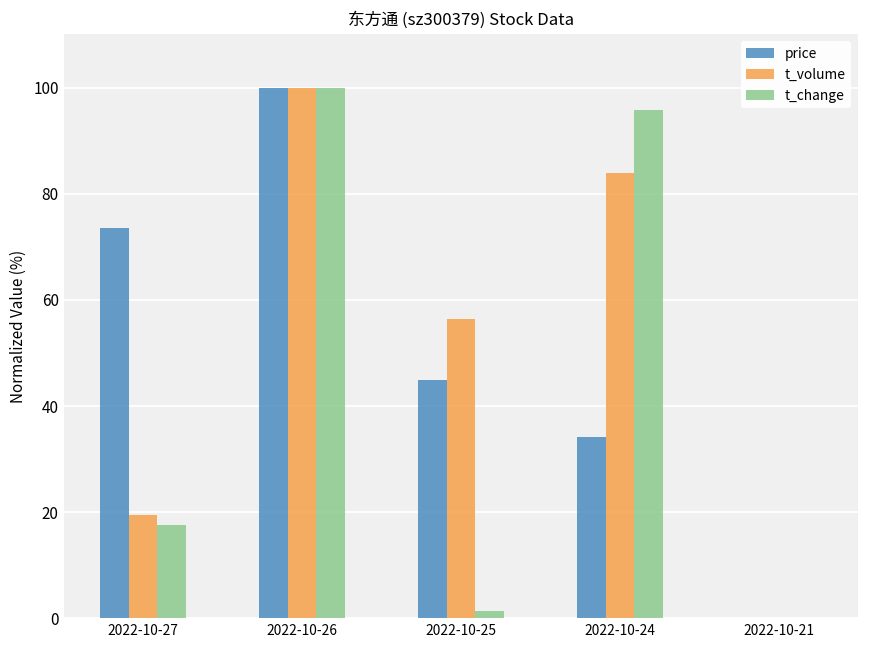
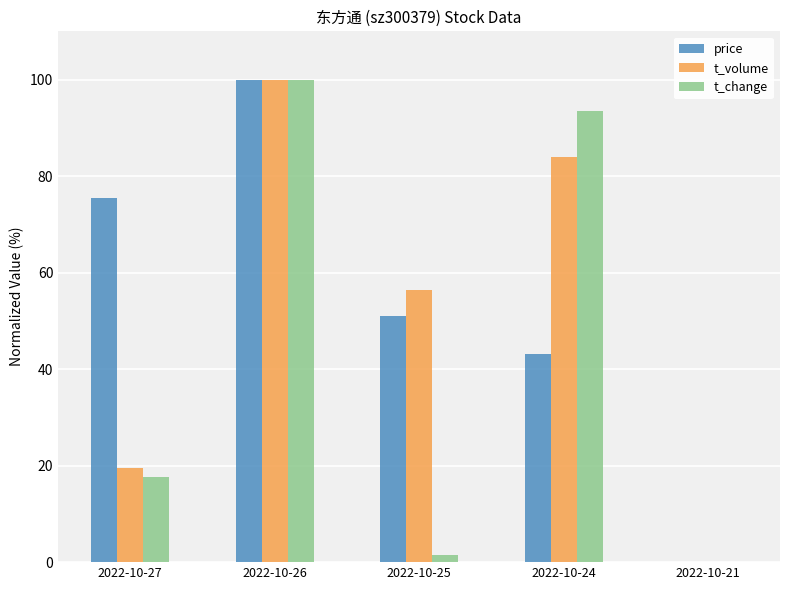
  {
    "price": {
-     "2022-10-27": 74,
+     "2022-10-27": 75,
      "2022-10-26": 100,
-     "2022-10-25": 45,
-     "2022-10-24": 34,
+     "2022-10-25": 51,
+     "2022-10-24": 43,
      "2022-10-21": 0
    },
    "t_volume": {
      "2022-10-27": 19,
      "2022-10-26": 100,
      "2022-10-25": 56,
      "2022-10-24": 84,
      "2022-10-21": 0
    },
    "t_change": {
      "2022-10-27": 18,
      "2022-10-26": 100,
      "2022-10-25": 1,
-     "2022-10-24": 96,
+     "2022-10-24": 94,
      "2022-10-21": 0
    }
  }
